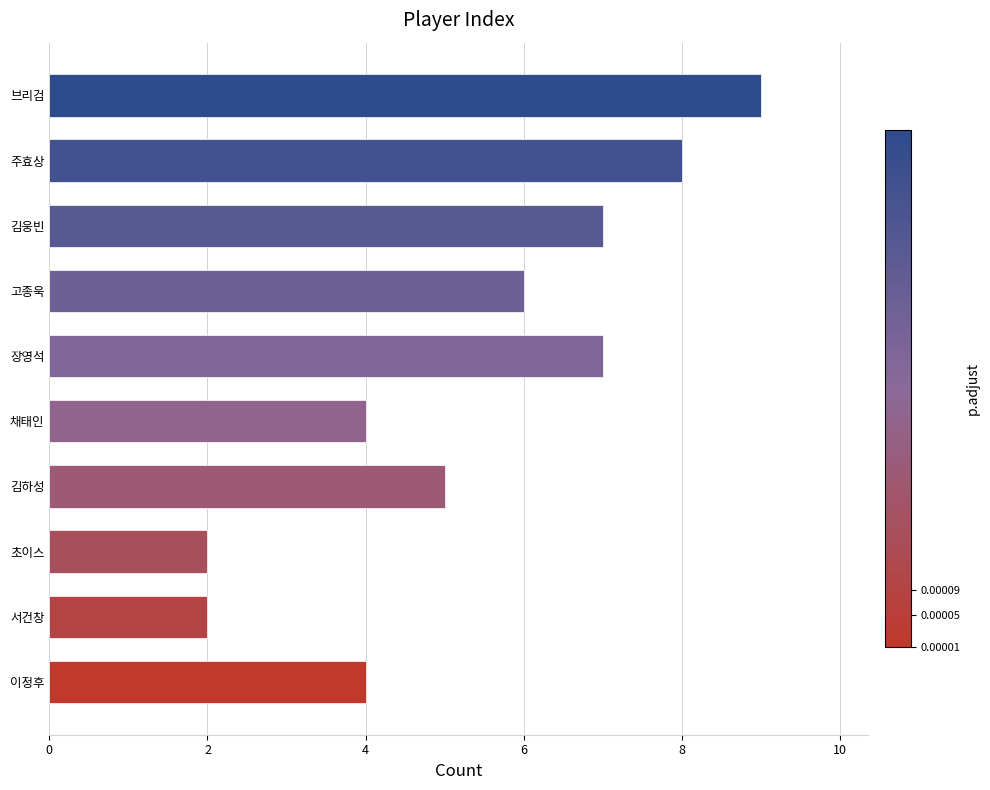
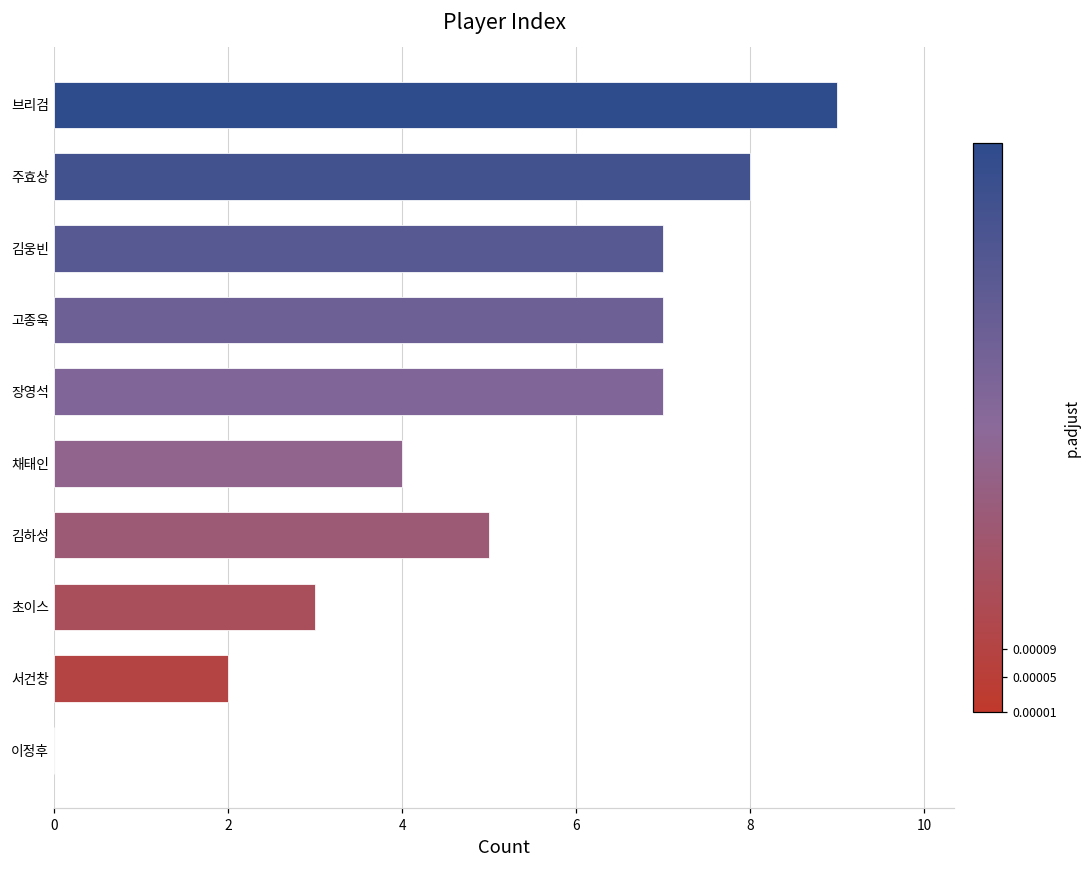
  {
    "브리검": 9,
    "주효상": 8,
    "김웅빈": 7,
-   "고종욱": 6,
+   "고종욱": 7,
    "장영석": 7,
    "채태인": 4,
    "김하성": 5,
-   "초이스": 2,
+   "초이스": 3,
    "서건창": 2,
-   "이정후": 4
+   "이정후": 0
  }
